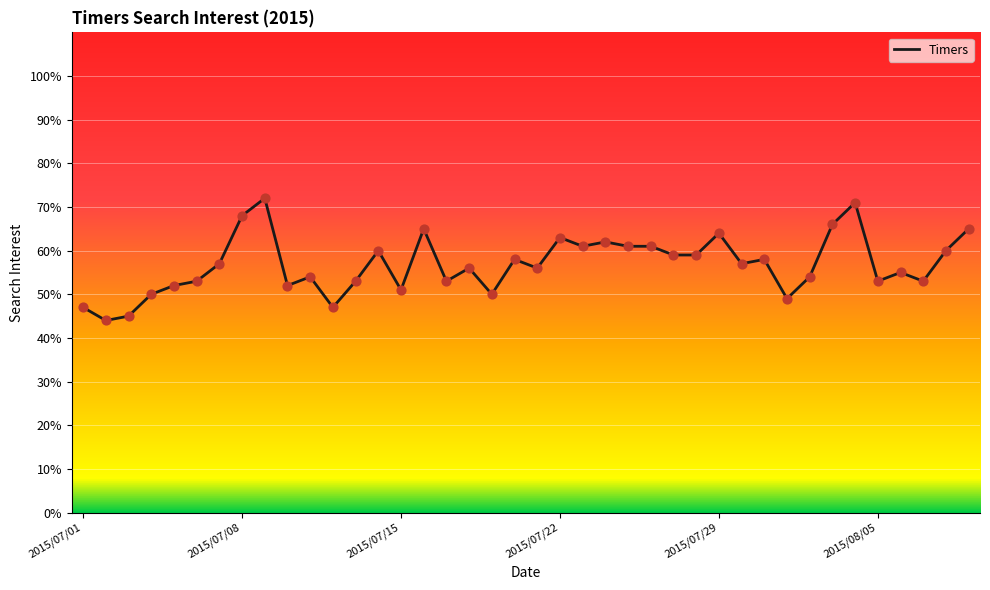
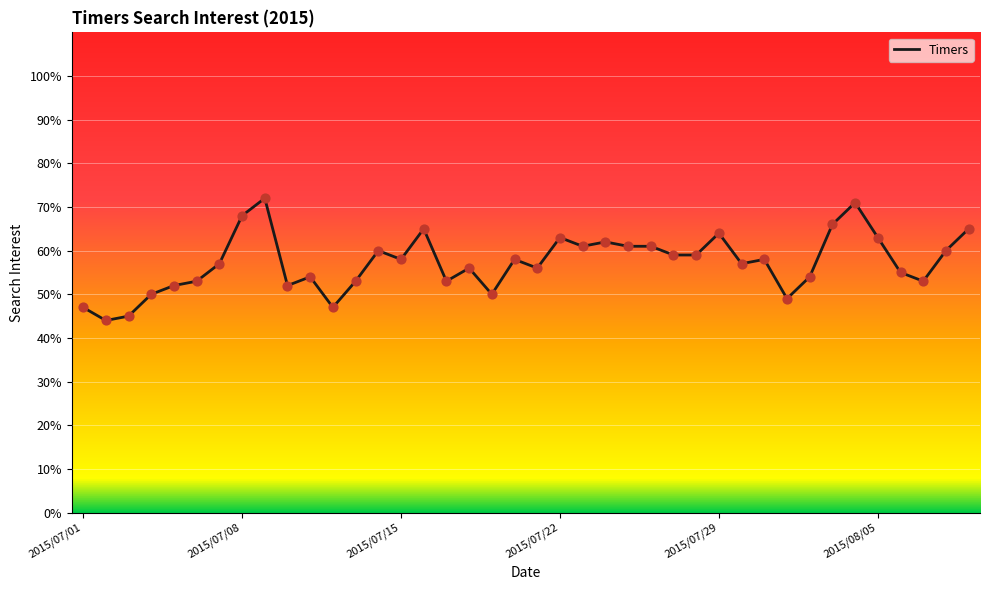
  {
    "2015/07/01": "47%",
    "2015/07/08": "68%",
-   "2015/07/15": "51%",
+   "2015/07/15": "58%",
    "2015/07/22": "63%",
    "2015/07/29": "64%",
-   "2015/08/05": "53%"
+   "2015/08/05": "63%"
  }
